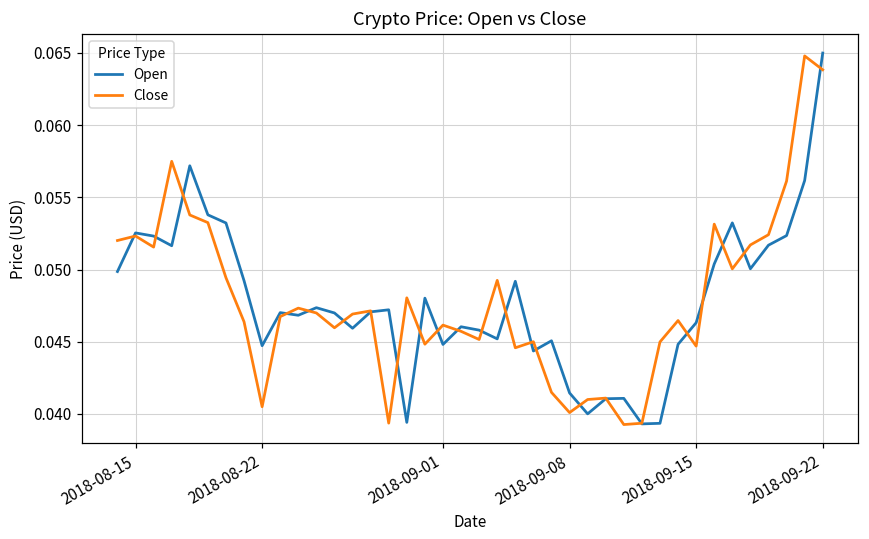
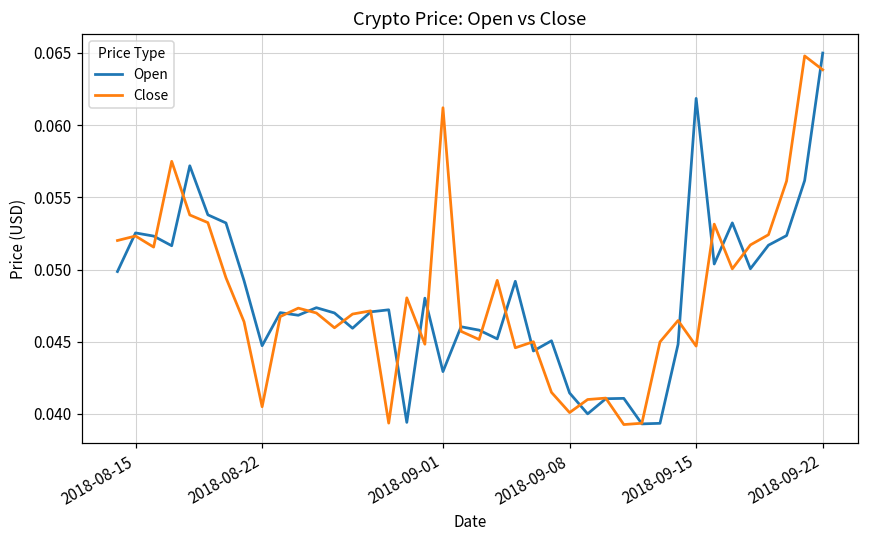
  {
    "Open": {
      "2018-08-15": 0.0525,
      "2018-08-22": 0.0447,
-     "2018-09-01": 0.0448,
+     "2018-09-01": 0.0429,
      "2018-09-08": 0.0415,
-     "2018-09-15": 0.0463,
+     "2018-09-15": 0.0619,
      "2018-09-22": 0.0650
    },
    "Close": {
      "2018-08-15": 0.0523,
      "2018-08-22": 0.0405,
-     "2018-09-01": 0.0462,
+     "2018-09-01": 0.0612,
      "2018-09-08": 0.0401,
      "2018-09-15": 0.0447,
      "2018-09-22": 0.0638
    }
  }
